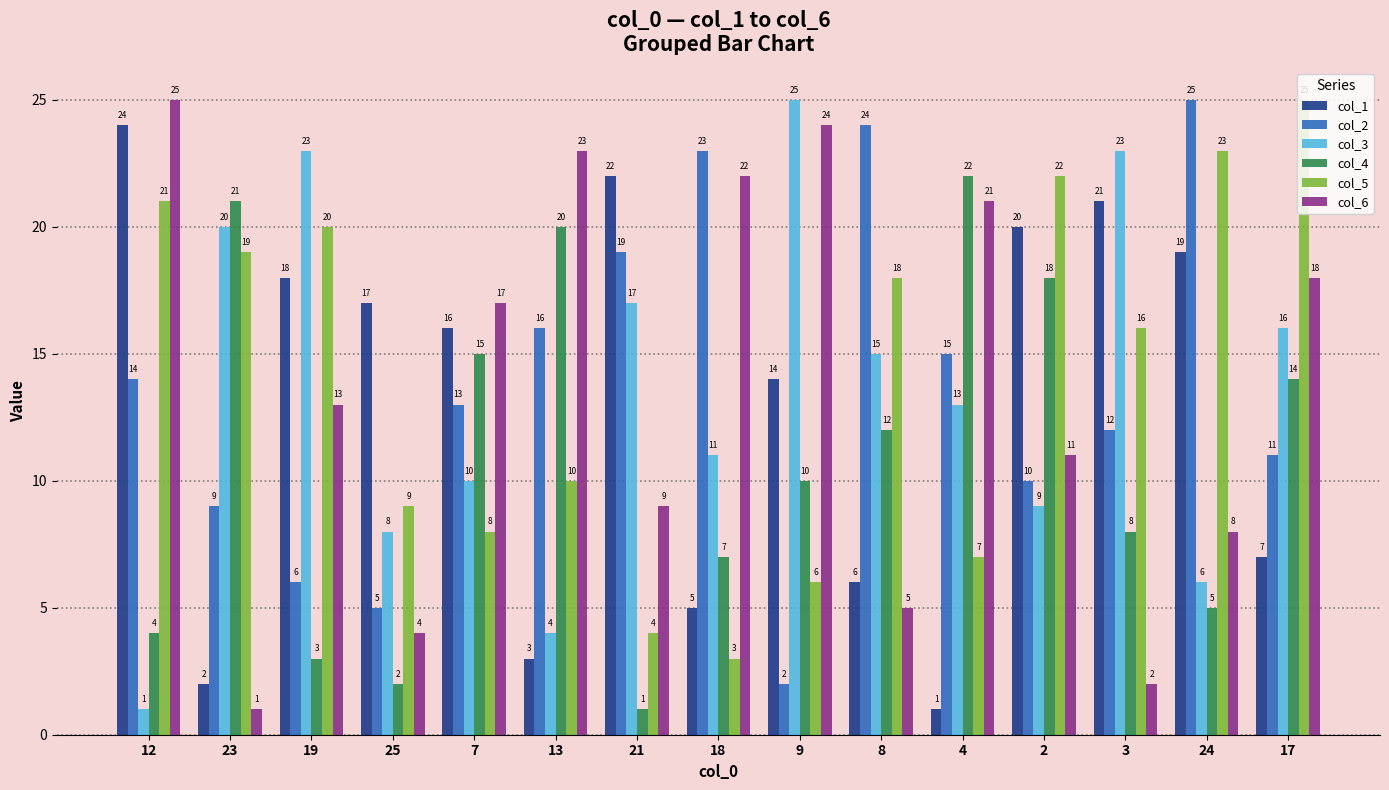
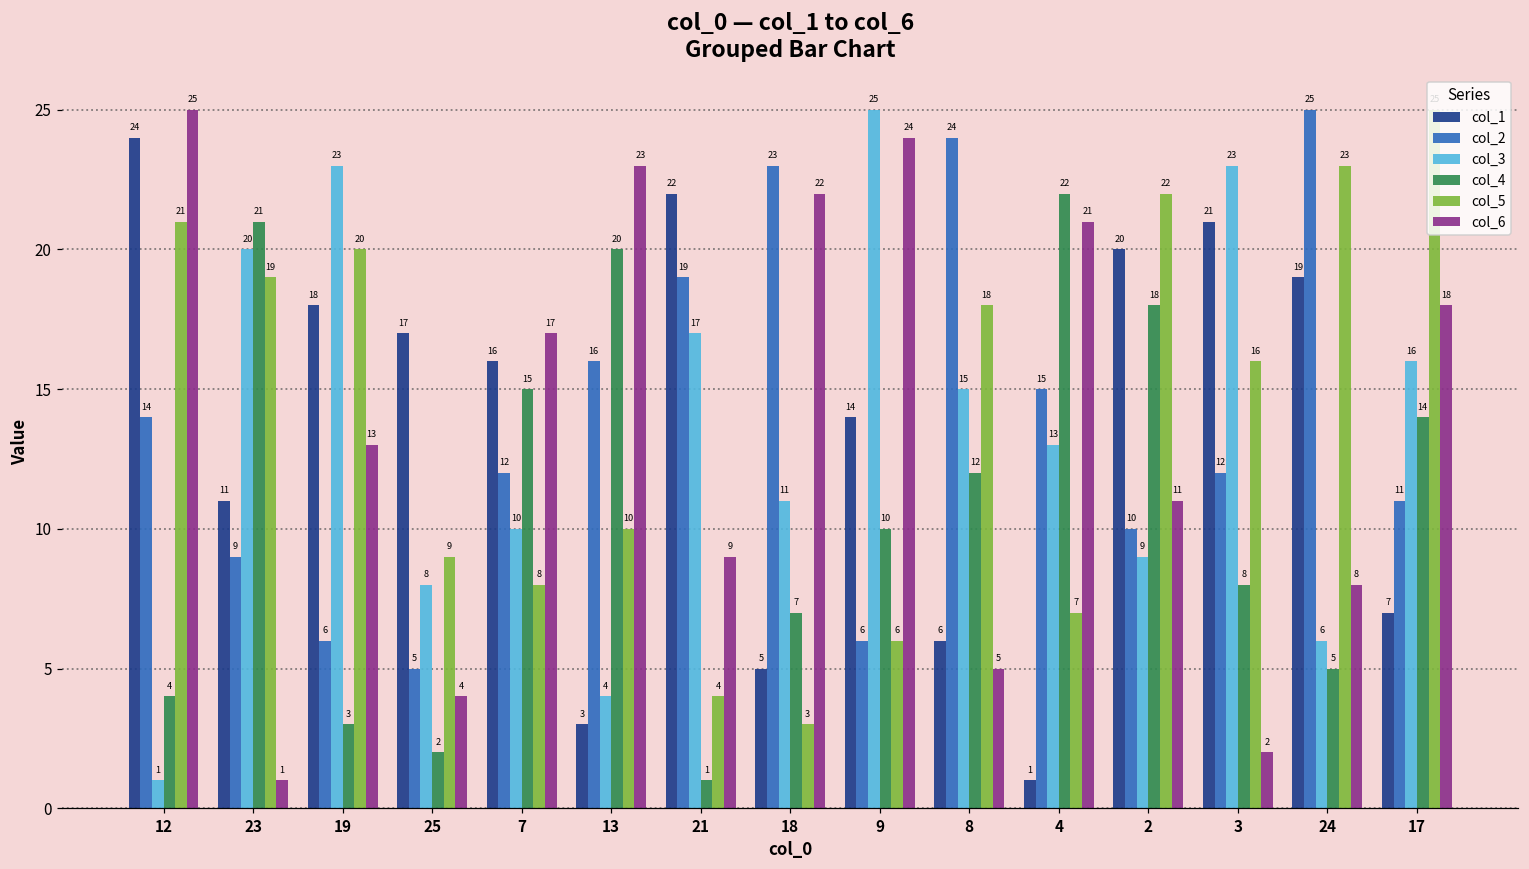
  {
    "col_1": {
      "12": 24,
-     "23": 2,
+     "23": 11,
      "19": 18,
      "25": 17,
      "7": 16,
      "13": 3,
      "21": 22,
      "18": 5,
      "9": 14,
      "8": 6,
      "4": 1,
      "2": 20,
      "3": 21,
      "24": 19,
      "17": 7
    },
    "col_2": {
      "12": 14,
      "23": 9,
      "19": 6,
      "25": 5,
-     "7": 13,
+     "7": 12,
      "13": 16,
      "21": 19,
      "18": 23,
-     "9": 2,
+     "9": 6,
      "8": 24,
      "4": 15,
      "2": 10,
      "3": 12,
      "24": 25,
      "17": 11
    },
    "col_3": {
      "12": 1,
      "23": 20,
      "19": 23,
      "25": 8,
      "7": 10,
      "13": 4,
      "21": 17,
      "18": 11,
      "9": 25,
      "8": 15,
      "4": 13,
      "2": 9,
      "3": 23,
      "24": 6,
      "17": 16
    },
    "col_4": {
      "12": 4,
      "23": 21,
      "19": 3,
      "25": 2,
      "7": 15,
      "13": 20,
      "21": 1,
      "18": 7,
      "9": 10,
      "8": 12,
      "4": 22,
      "2": 18,
      "3": 8,
      "24": 5,
      "17": 14
    },
    "col_5": {
      "12": 21,
      "23": 19,
      "19": 20,
      "25": 9,
      "7": 8,
      "13": 10,
      "21": 4,
      "18": 3,
      "9": 6,
      "8": 18,
      "4": 7,
      "2": 22,
      "3": 16,
      "24": 23
    },
    "col_6": {
      "12": 25,
      "23": 1,
      "19": 13,
      "25": 4,
      "7": 17,
      "13": 23,
      "21": 9,
      "18": 22,
      "9": 24,
      "8": 5,
      "4": 21,
      "2": 11,
      "3": 2,
      "24": 8,
      "17": 18
    }
  }
